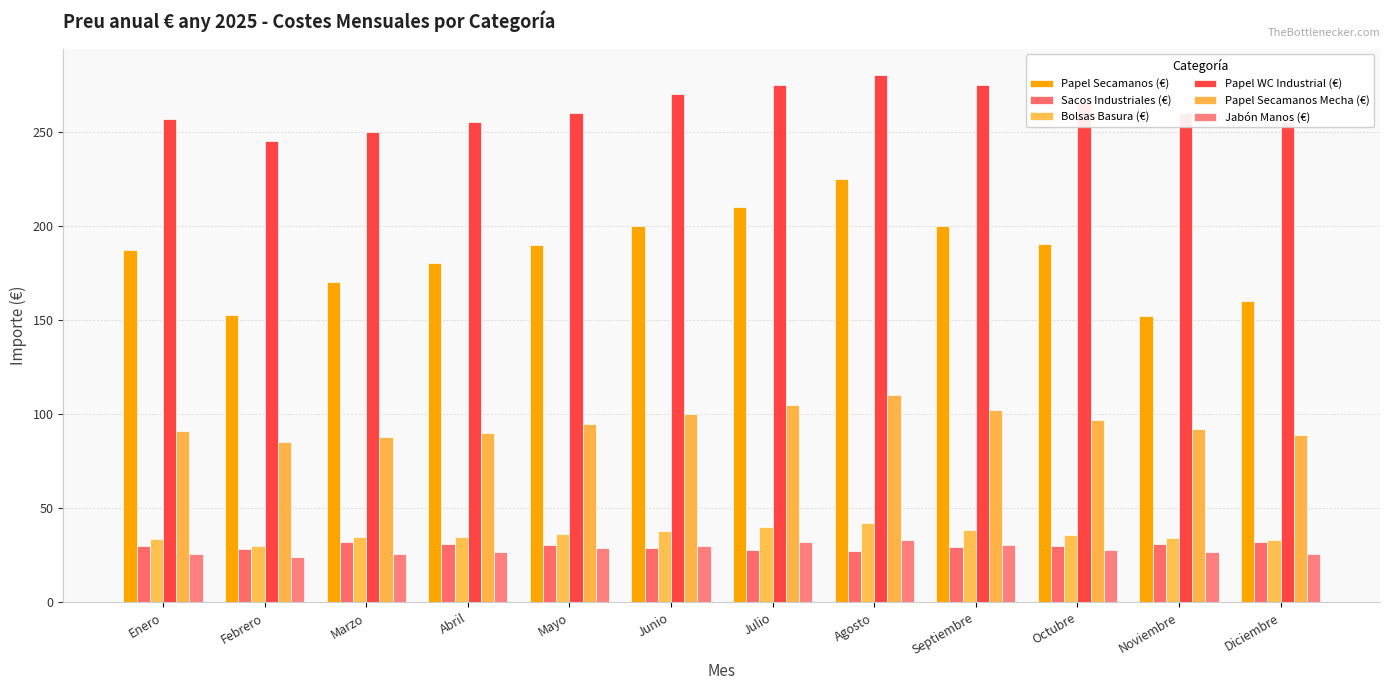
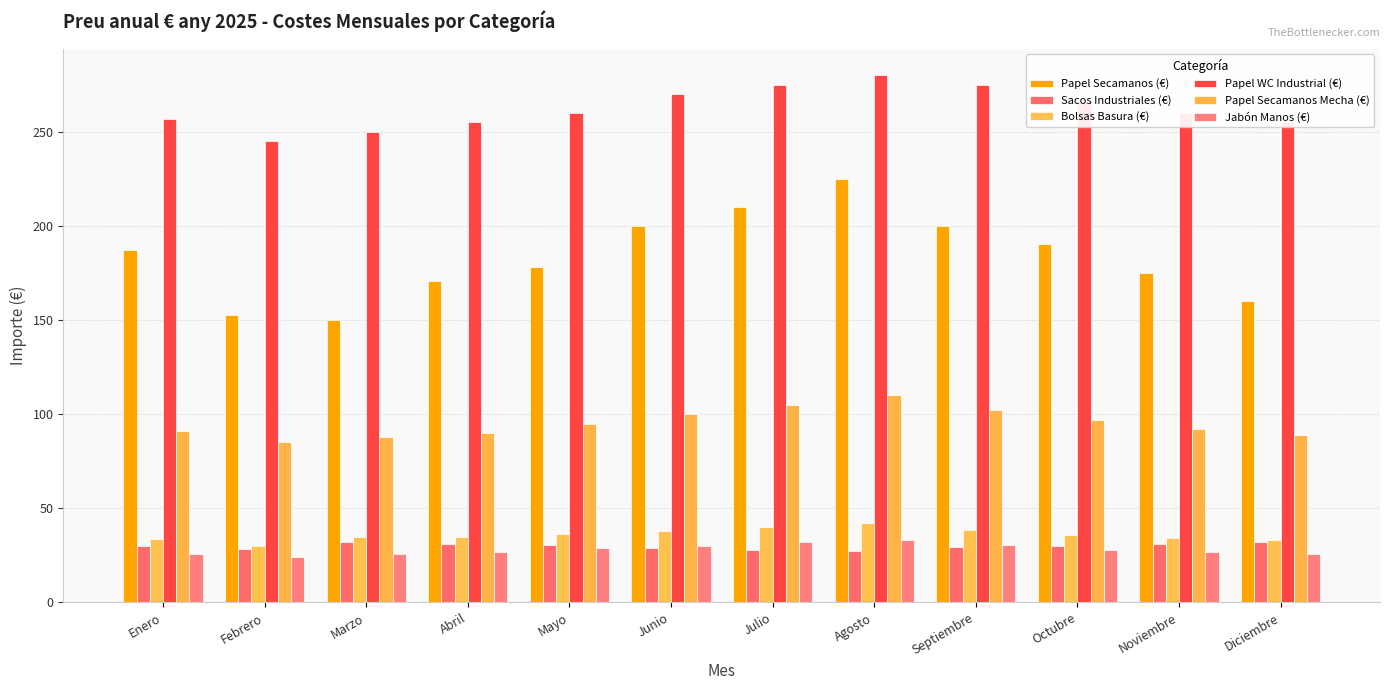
  {
    "Papel Secamanos (€)": {
      "Enero": 187,
      "Febrero": 153,
-     "Marzo": 170,
-     "Abril": 180,
-     "Mayo": 190,
+     "Marzo": 150,
+     "Abril": 171,
+     "Mayo": 178,
      "Junio": 200,
      "Julio": 210,
      "Agosto": 225,
      "Septiembre": 200,
      "Octubre": 190,
-     "Noviembre": 152,
+     "Noviembre": 175,
      "Diciembre": 160
    }
  }
